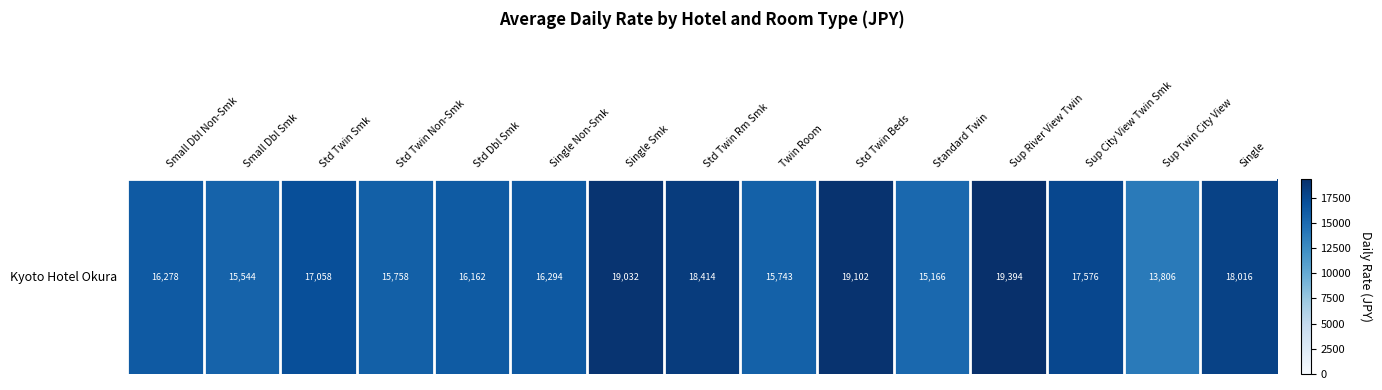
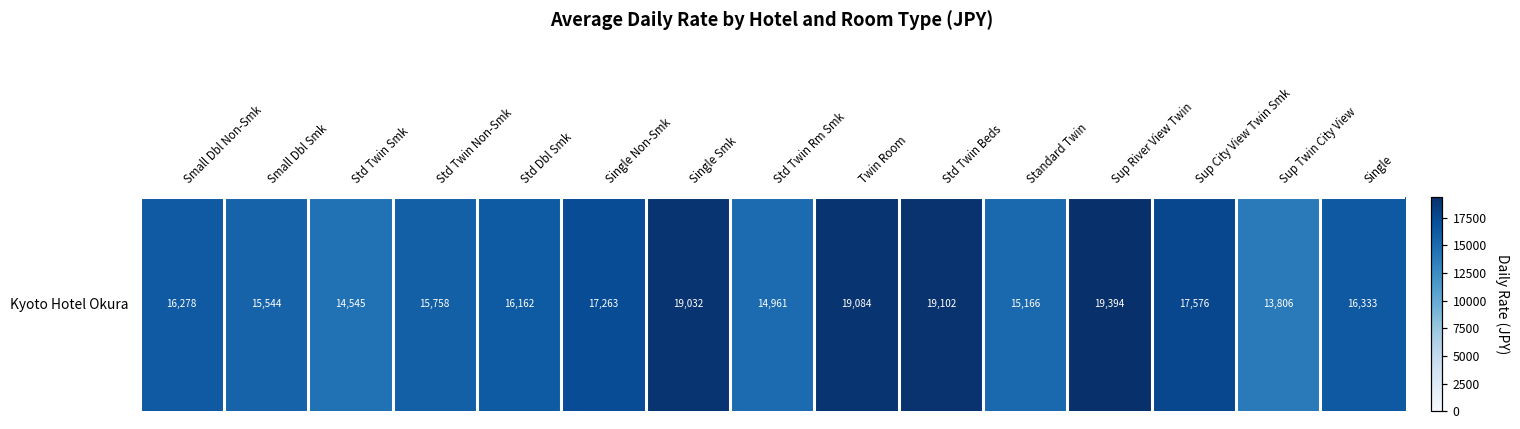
  {
    "Kyoto Hotel Okura": {
      "Small Dbl Non-Smk": "16,278",
      "Small Dbl Smk": "15,544",
-     "Std Twin Smk": "17,058",
+     "Std Twin Smk": "14,545",
      "Std Twin Non-Smk": "15,758",
      "Std Dbl Smk": "16,162",
-     "Single Non-Smk": "16,294",
+     "Single Non-Smk": "17,263",
      "Single Smk": "19,032",
-     "Std Twin Rm Smk": "18,414",
-     "Twin Room": "15,743",
+     "Std Twin Rm Smk": "14,961",
+     "Twin Room": "19,084",
      "Std Twin Beds": "19,102",
      "Standard Twin": "15,166",
      "Sup River View Twin": "19,394",
      "Sup City View Twin Smk": "17,576",
      "Sup Twin City View": "13,806",
-     "Single": "18,016"
+     "Single": "16,333"
    }
  }
